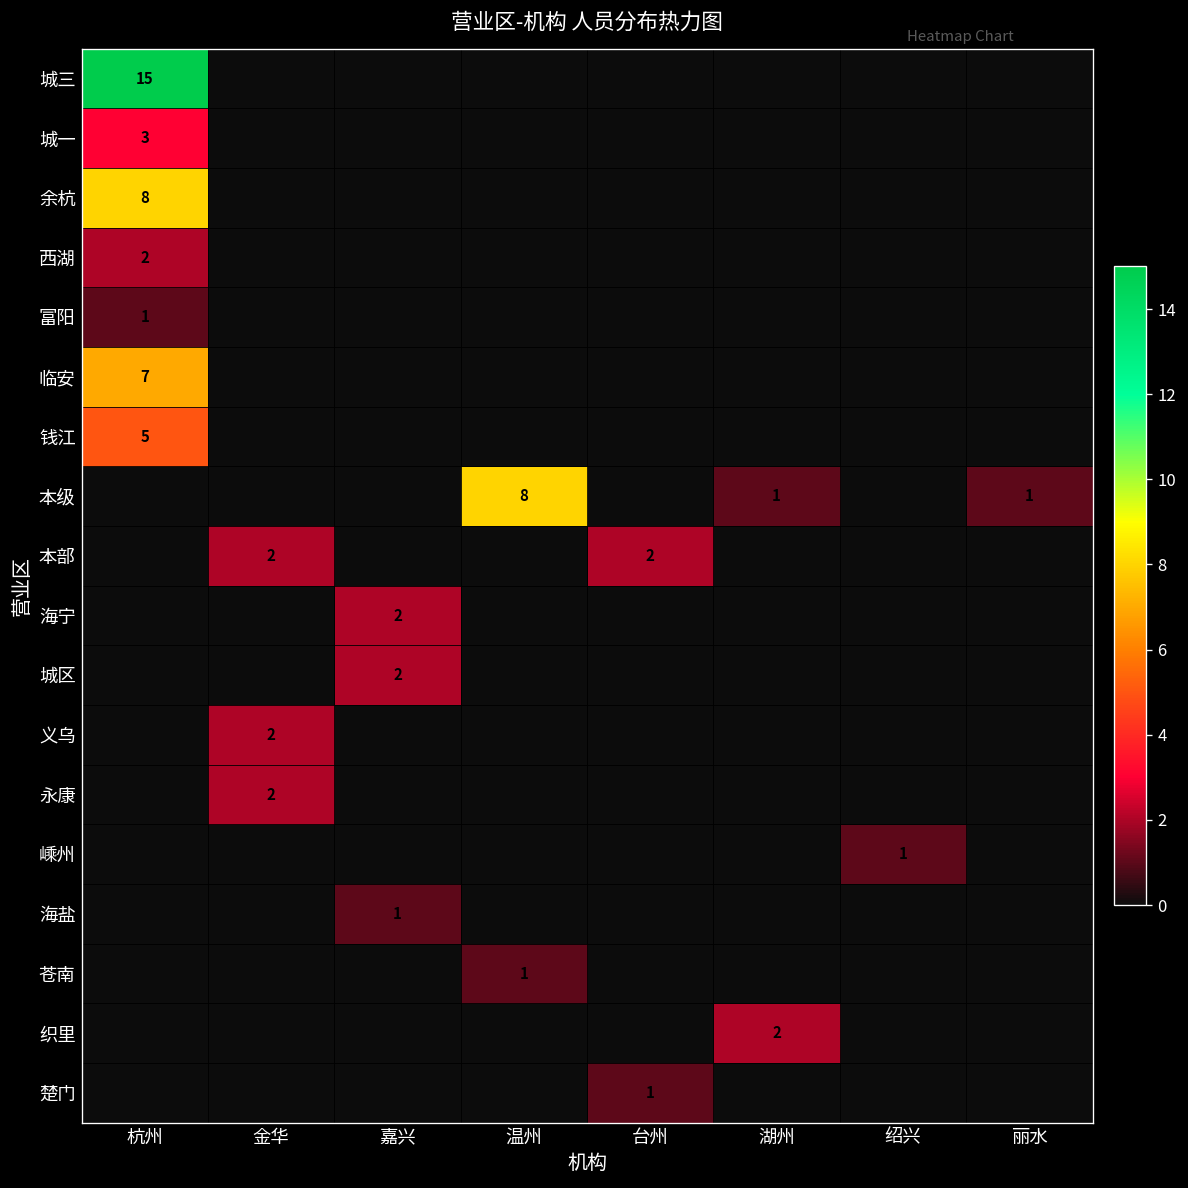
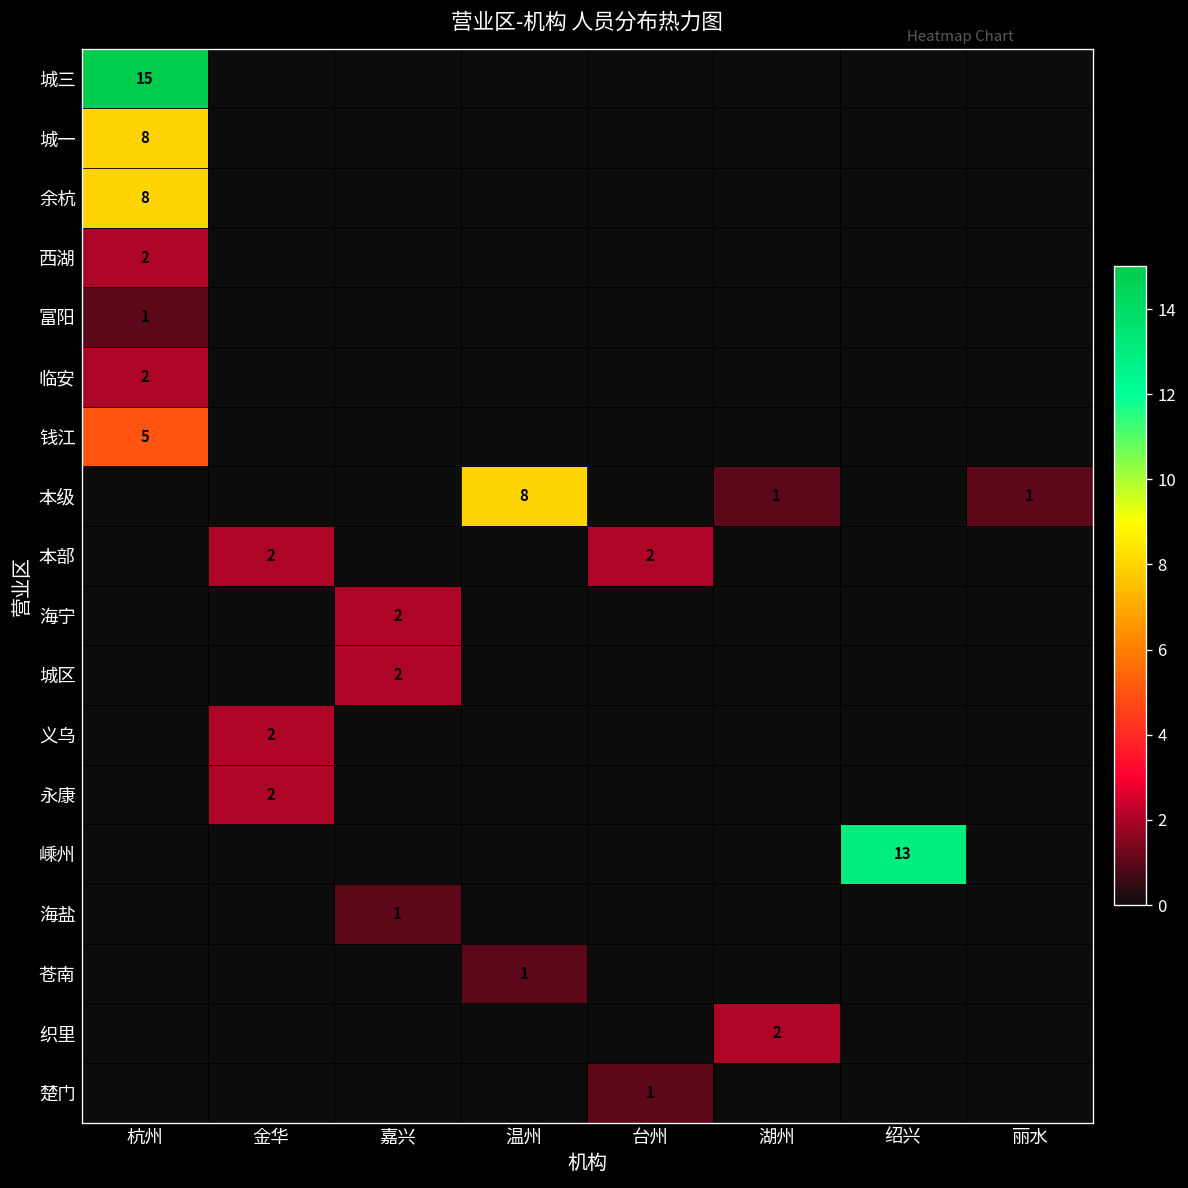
  {
    "城三": {
      "杭州": 15
    },
    "城一": {
-     "杭州": 3
+     "杭州": 8
    },
    "余杭": {
      "杭州": 8
    },
    "西湖": {
      "杭州": 2
    },
    "富阳": {
      "杭州": 1
    },
    "临安": {
-     "杭州": 7
+     "杭州": 2
    },
    "钱江": {
      "杭州": 5
    },
    "本级": {
      "温州": 8,
      "湖州": 1,
      "丽水": 1
    },
    "本部": {
      "金华": 2,
      "台州": 2
    },
    "海宁": {
      "嘉兴": 2
    },
    "城区": {
      "嘉兴": 2
    },
    "义乌": {
      "金华": 2
    },
    "永康": {
      "金华": 2
    },
    "嵊州": {
-     "绍兴": 1
+     "绍兴": 13
    },
    "海盐": {
      "嘉兴": 1
    },
    "苍南": {
      "温州": 1
    },
    "织里": {
      "湖州": 2
    },
    "楚门": {
      "台州": 1
    }
  }
